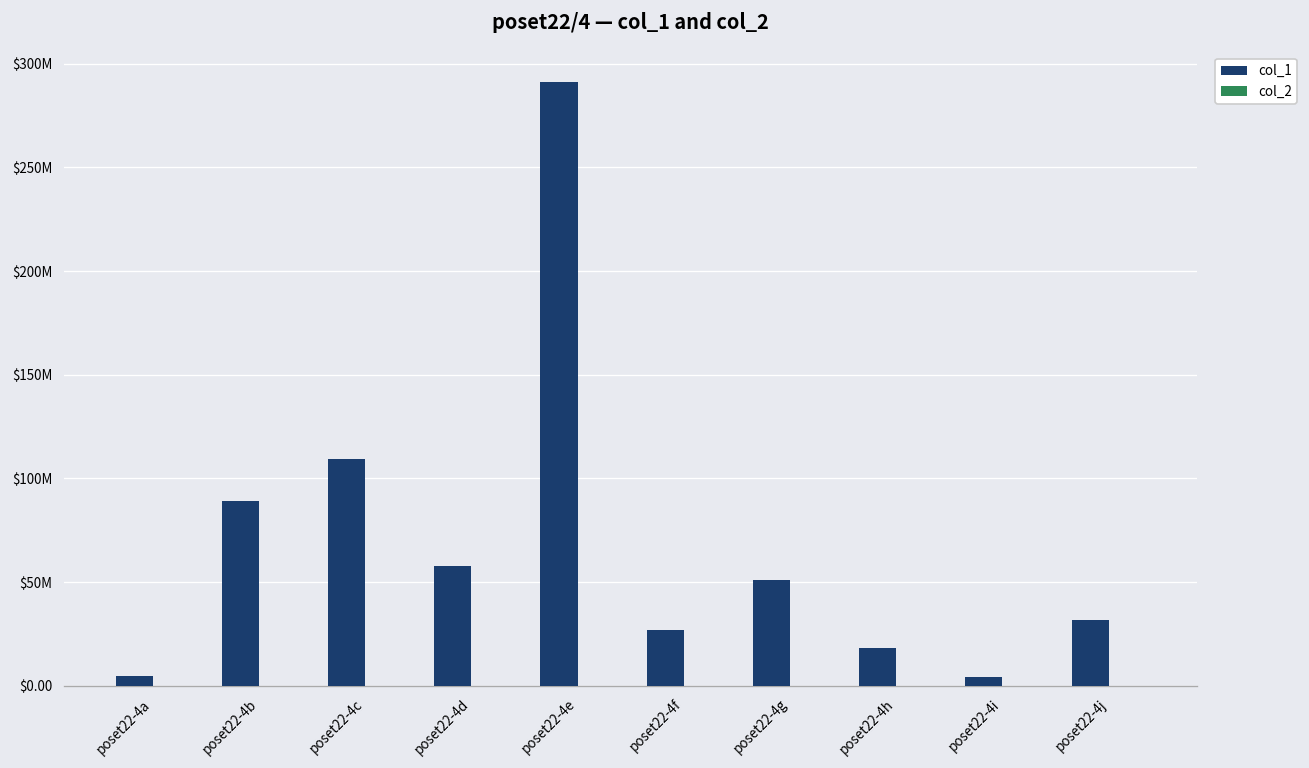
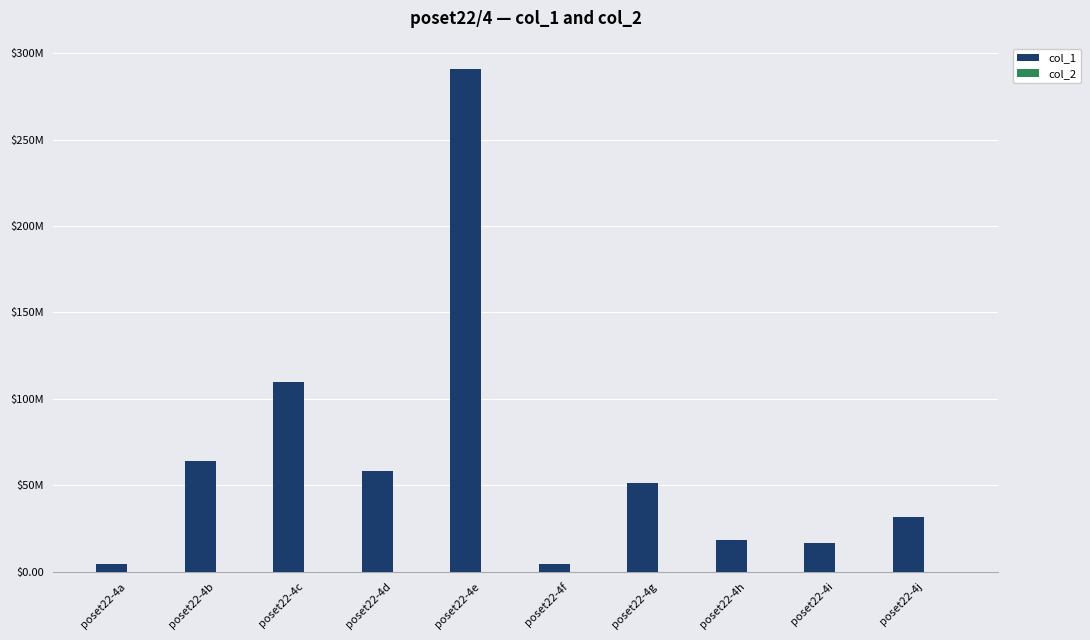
  {
    "col_1": {
      "poset22-4a": "$5000000",
-     "poset22-4b": "$89000000",
+     "poset22-4b": "$64000000",
      "poset22-4c": "$109000000",
      "poset22-4d": "$58000000",
      "poset22-4e": "$291000000",
-     "poset22-4f": "$27000000",
+     "poset22-4f": "$4000000",
      "poset22-4g": "$51000000",
      "poset22-4h": "$18000000",
-     "poset22-4i": "$4000000",
+     "poset22-4i": "$17000000",
      "poset22-4j": "$32000000"
    },
    "col_2": {
      "poset22-4a": "$0",
      "poset22-4b": "$0",
      "poset22-4c": "$0",
      "poset22-4d": "$0",
      "poset22-4e": "$0",
      "poset22-4f": "$0",
      "poset22-4g": "$0",
      "poset22-4h": "$0"
    }
  }
